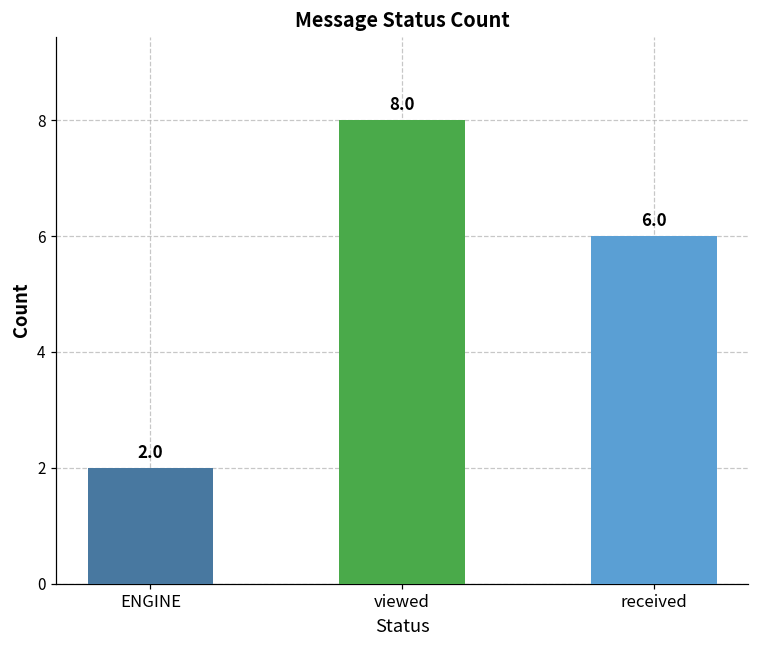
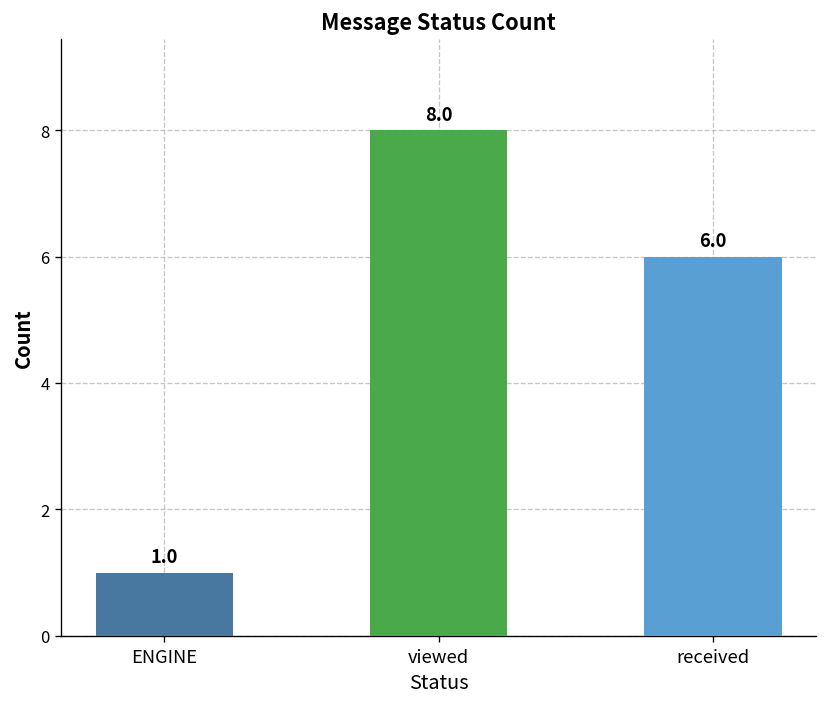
  {
-   "ENGINE": 2.0,
+   "ENGINE": 1.0,
    "viewed": 8.0,
    "received": 6.0
  }
